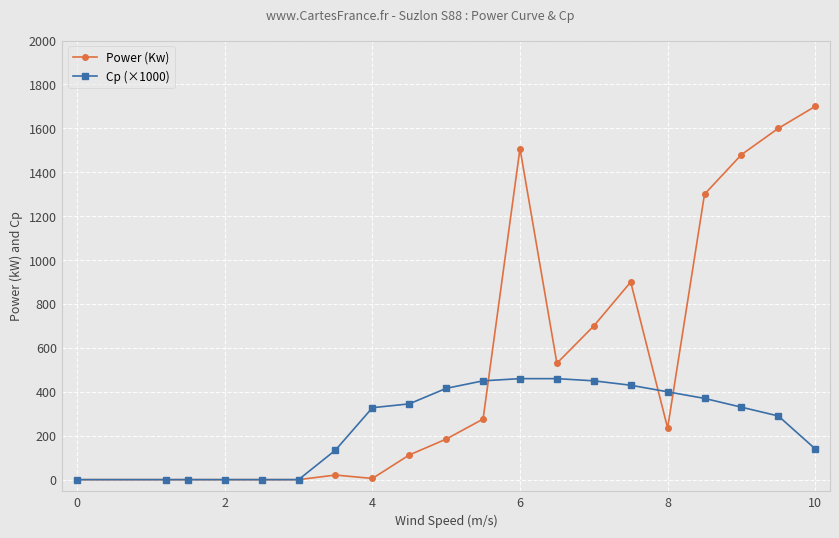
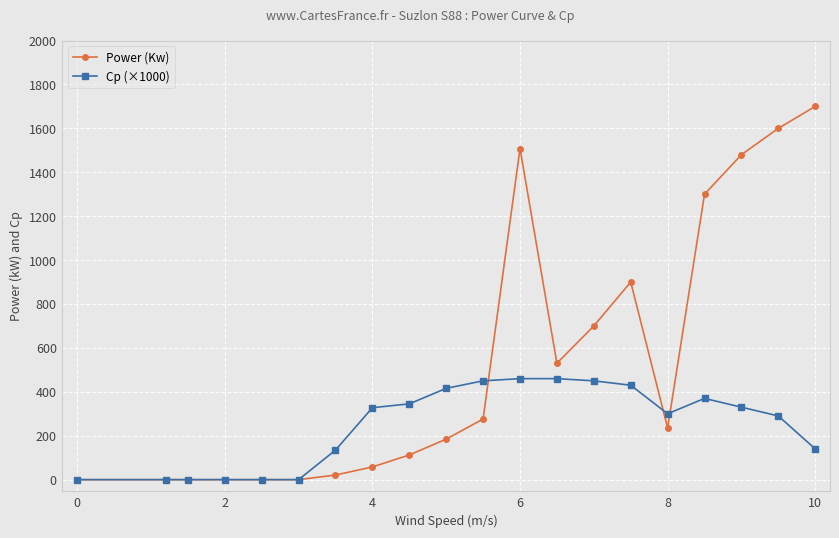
  {
    "Power (Kw)": {
-     "4": 10,
+     "4": 60,
      "6": 1510,
      "8": 240,
      "10": 1700
    },
    "Cp (×1000)": {
      "4": 330,
      "6": 460,
-     "8": 400,
+     "8": 300,
      "10": 140
    }
  }
